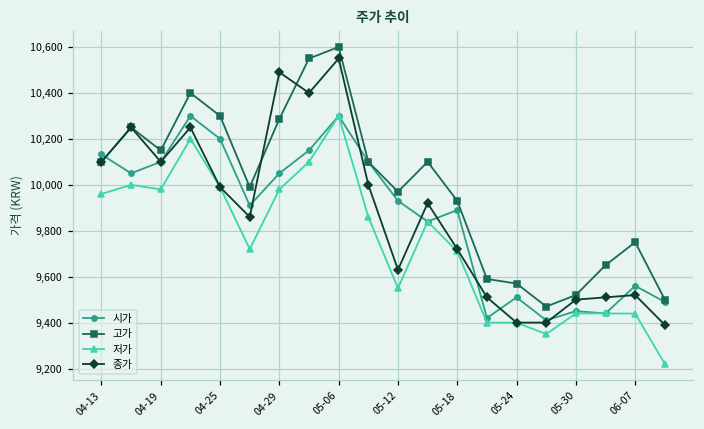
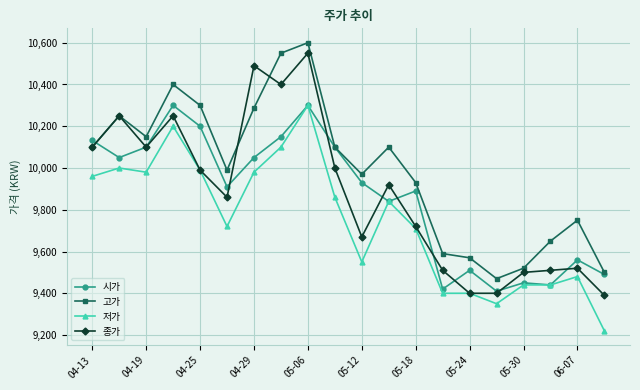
  {
    "시가": {
      "04-13": "10,130",
      "04-25": "10,200",
      "04-29": "10,050",
      "05-12": "9,930",
      "05-18": "9,890",
      "05-24": "9,510",
      "06-07": "9,560"
    },
    "고가": {
      "04-19": "10,150",
      "04-25": "10,300",
      "04-29": "10,290",
      "05-06": "10,600",
      "05-12": "9,970",
      "05-18": "9,930",
      "05-24": "9,570",
      "05-30": "9,520",
      "06-07": "9,750"
    },
    "저가": {
      "04-13": "9,960",
      "04-19": "9,980",
      "04-29": "9,980",
      "05-12": "9,550",
-     "06-07": "9,440"
+     "06-07": "9,480"
    },
    "종가": {
      "04-29": "10,490",
      "05-06": "10,550",
-     "05-12": "9,630",
+     "05-12": "9,670",
      "05-30": "9,500",
      "06-07": "9,520"
    }
  }
